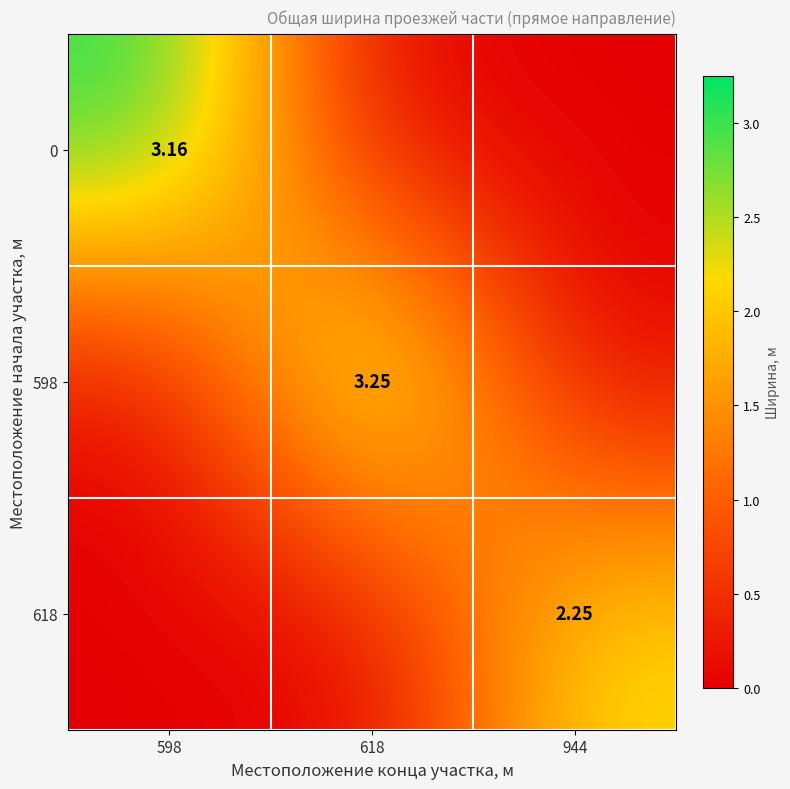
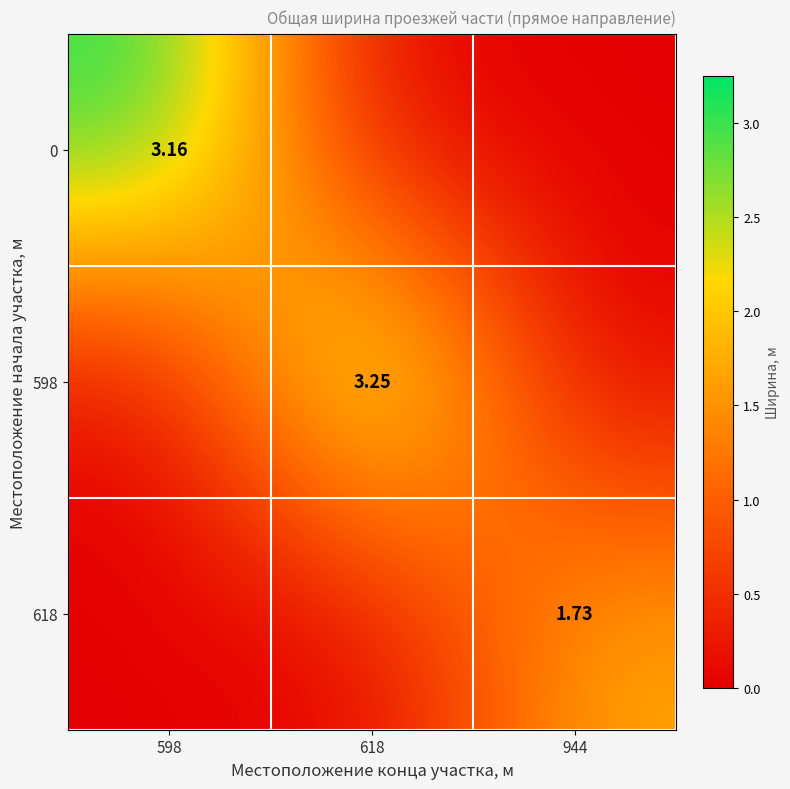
  {
    "0": {
      "598": 3.16
    },
    "598": {
      "618": 3.25
    },
    "618": {
-     "944": 2.25
+     "944": 1.73
    }
  }
